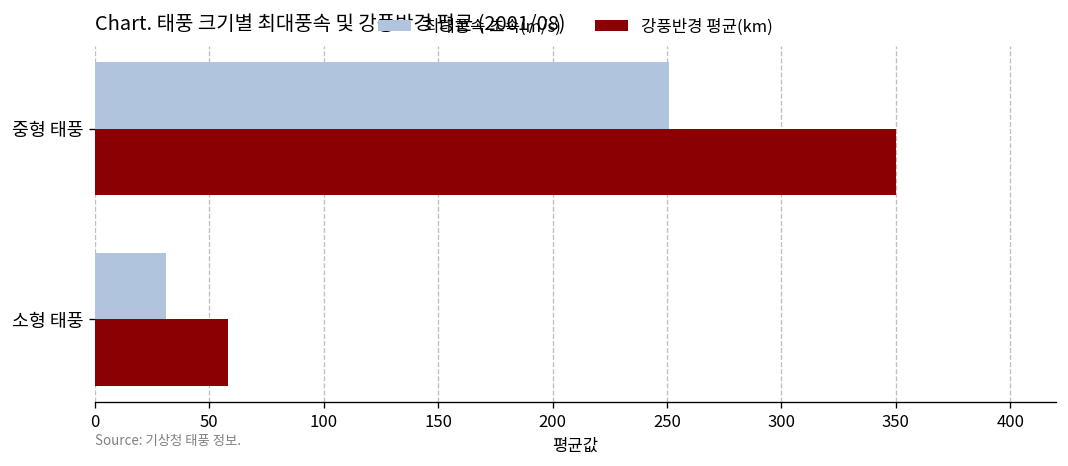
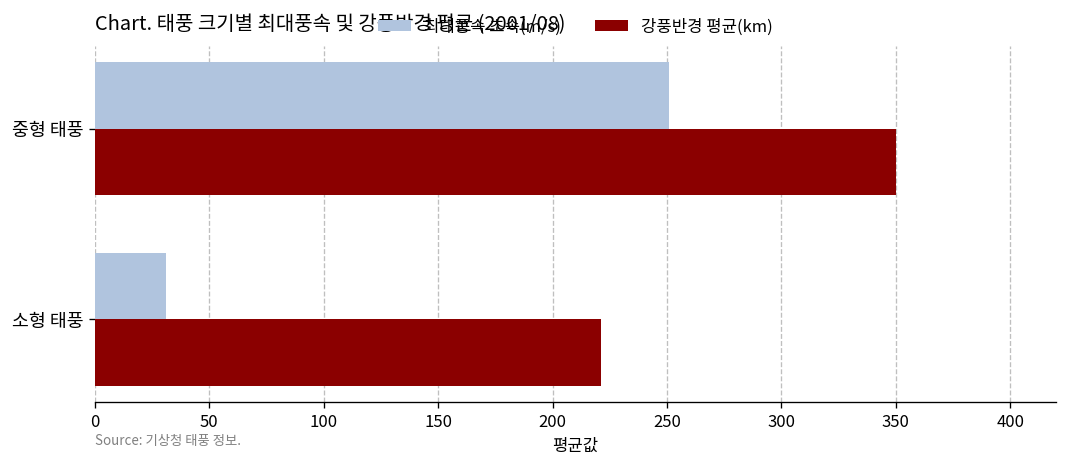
  {
    "최대풍속 초속(m/s)": {
      "중형 태풍": 251,
      "소형 태풍": 31
    },
    "강풍반경 평균(km)": {
      "중형 태풍": 350,
-     "소형 태풍": 58
+     "소형 태풍": 221
    }
  }
